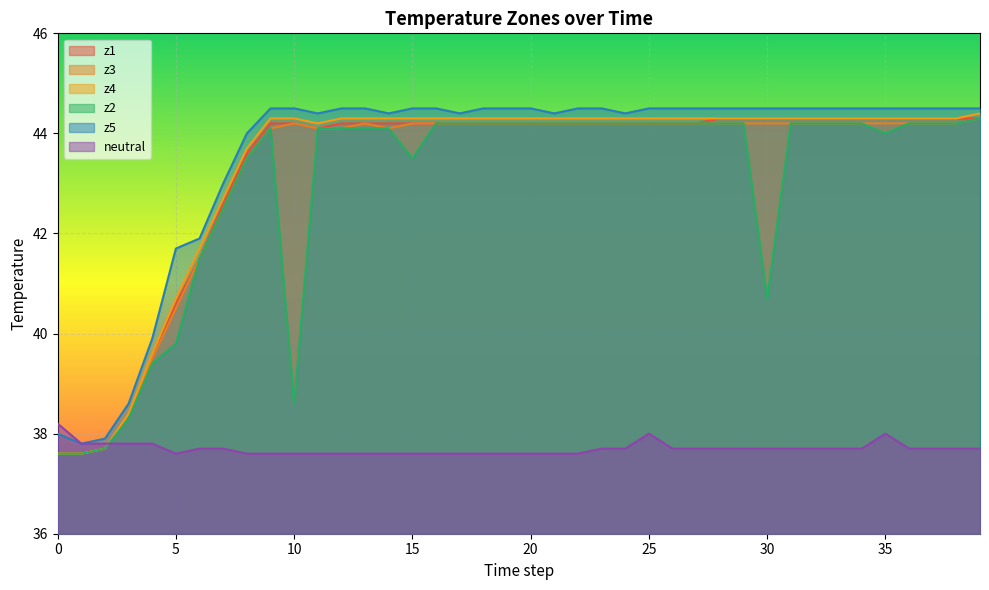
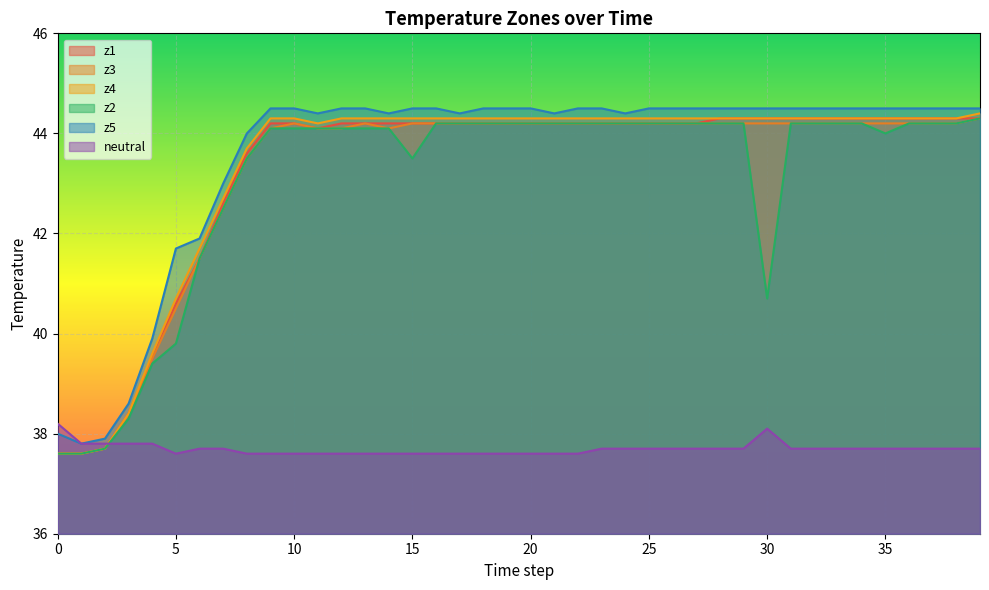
  {
    "z2": {
      "5": 39.8,
-     "10": 38.6,
+     "10": 44.1,
      "15": 43.5,
      "30": 40.7,
      "35": 44.0
    },
    "z5": {
      "0": 38.0,
      "5": 41.7,
      "10": 44.5,
      "15": 44.5,
      "20": 44.5,
      "25": 44.5,
      "30": 44.5,
      "35": 44.5
    },
    "neutral": {
      "0": 38.2,
      "5": 37.6,
      "10": 37.6,
      "15": 37.6,
      "20": 37.6,
-     "25": 38.0,
-     "30": 37.7,
-     "35": 38.0
+     "25": 37.7,
+     "30": 38.1,
+     "35": 37.7
    }
  }
